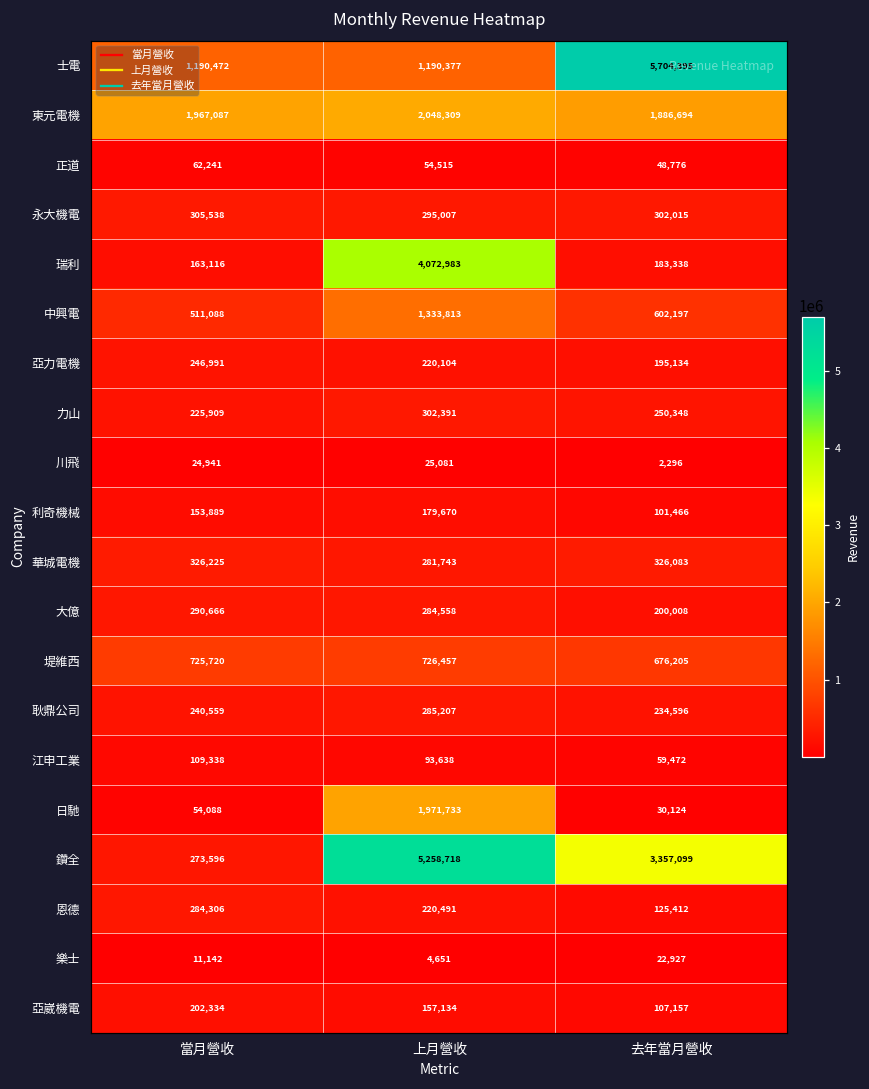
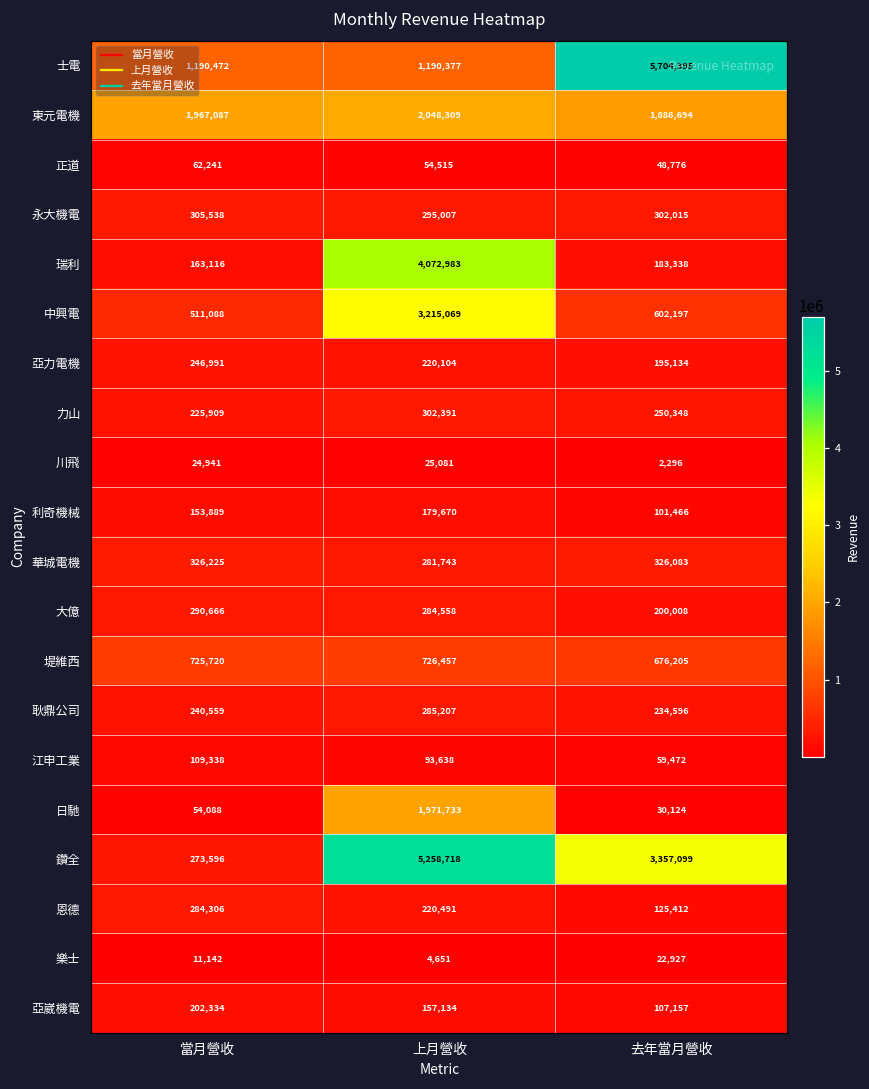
  {
    "士電": {
      "上月營收": "1,190,377"
    },
    "東元電機": {
      "當月營收": "1,967,087",
      "上月營收": "2,048,309",
      "去年當月營收": "1,886,694"
    },
    "正道": {
      "當月營收": "62,241",
      "上月營收": "54,515",
      "去年當月營收": "48,776"
    },
    "永大機電": {
      "當月營收": "305,538",
      "上月營收": "295,007",
      "去年當月營收": "302,015"
    },
    "瑞利": {
      "當月營收": "163,116",
      "上月營收": "4,072,983",
      "去年當月營收": "183,338"
    },
    "中興電": {
      "當月營收": "511,088",
-     "上月營收": "1,333,813",
+     "上月營收": "3,215,069",
      "去年當月營收": "602,197"
    },
    "亞力電機": {
      "當月營收": "246,991",
      "上月營收": "220,104",
      "去年當月營收": "195,134"
    },
    "力山": {
      "當月營收": "225,909",
      "上月營收": "302,391",
      "去年當月營收": "250,348"
    },
    "川飛": {
      "當月營收": "24,941",
      "上月營收": "25,081",
      "去年當月營收": "2,296"
    },
    "利奇機械": {
      "當月營收": "153,889",
      "上月營收": "179,670",
      "去年當月營收": "101,466"
    },
    "華城電機": {
      "當月營收": "326,225",
      "上月營收": "281,743",
      "去年當月營收": "326,083"
    },
    "大億": {
      "當月營收": "290,666",
      "上月營收": "284,558",
      "去年當月營收": "200,008"
    },
    "堤維西": {
      "當月營收": "725,720",
      "上月營收": "726,457",
      "去年當月營收": "676,205"
    },
    "耿鼎公司": {
      "當月營收": "240,559",
      "上月營收": "285,207",
      "去年當月營收": "234,596"
    },
    "江申工業": {
      "當月營收": "109,338",
      "上月營收": "93,638",
      "去年當月營收": "59,472"
    },
    "日馳": {
      "當月營收": "54,088",
      "上月營收": "1,971,733",
      "去年當月營收": "30,124"
    },
    "鑽全": {
      "當月營收": "273,596",
      "上月營收": "5,258,718",
      "去年當月營收": "3,357,099"
    },
    "恩德": {
      "當月營收": "284,306",
      "上月營收": "220,491",
      "去年當月營收": "125,412"
    },
    "樂士": {
      "當月營收": "11,142",
      "上月營收": "4,651",
      "去年當月營收": "22,927"
    },
    "亞崴機電": {
      "當月營收": "202,334",
      "上月營收": "157,134",
      "去年當月營收": "107,157"
    }
  }
